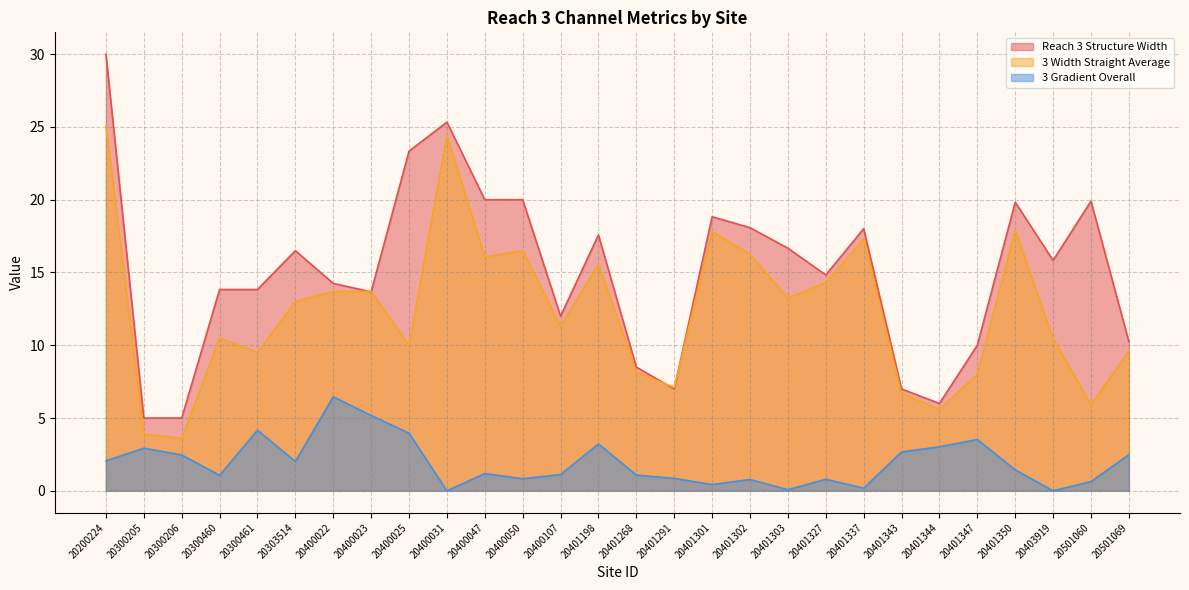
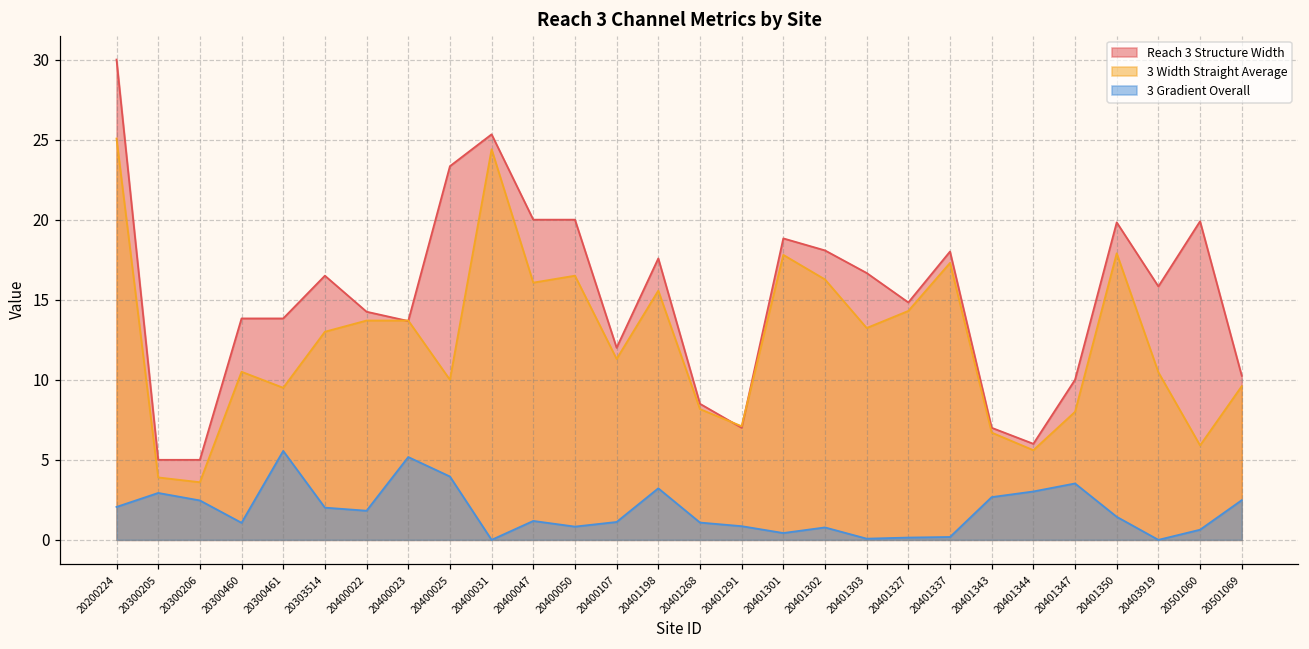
  {
    "Reach 3 Structure Width": {
      "20200224": 30.0,
      "20300205": 5.0,
      "20300206": 5.0,
      "20300460": 13.8,
      "20300461": 13.8,
      "20303514": 16.5,
      "20400022": 14.3,
      "20400025": 23.3,
      "20400031": 25.3,
      "20400047": 20.0,
      "20400050": 20.0,
      "20400107": 12.0,
      "20401198": 17.6,
      "20401268": 8.5,
      "20401301": 18.8,
      "20401302": 18.1,
      "20401303": 16.7,
      "20401327": 14.8,
      "20401337": 18.0,
      "20401343": 7.0,
      "20401344": 6.0,
      "20401347": 10.0,
      "20401350": 19.8,
      "20403919": 15.8,
      "20501060": 19.9,
      "20501069": 10.3
    },
    "3 Width Straight Average": {
      "20200224": 25.1,
      "20300205": 3.9,
      "20300206": 3.6,
      "20300460": 10.5,
      "20300461": 9.5,
      "20303514": 13.0,
      "20400022": 13.7,
      "20400025": 10.0,
      "20400031": 24.4,
      "20400047": 16.1,
      "20400050": 16.5,
      "20400107": 11.3,
      "20401198": 15.6,
      "20401268": 8.2,
      "20401301": 17.8,
      "20401302": 16.3,
      "20401303": 13.2,
      "20401327": 14.3,
      "20401337": 17.3,
      "20401343": 6.7,
      "20401344": 5.6,
      "20401347": 8.0,
      "20401350": 17.9,
      "20403919": 10.5,
      "20501060": 5.9,
      "20501069": 9.6
    },
    "3 Gradient Overall": {
      "20200224": 2.1,
      "20300205": 2.9,
      "20300206": 2.5,
      "20300460": 1.1,
-     "20300461": 4.2,
+     "20300461": 5.6,
      "20303514": 2.0,
-     "20400022": 6.5,
+     "20400022": 1.8,
      "20400023": 5.2,
      "20400025": 4.0,
      "20400031": 0.0,
      "20400047": 1.2,
      "20400050": 0.8,
      "20400107": 1.1,
      "20401198": 3.2,
      "20401268": 1.1,
      "20401291": 0.9,
      "20401301": 0.4,
      "20401302": 0.8,
      "20401303": 0.1,
-     "20401327": 0.8,
+     "20401327": 0.1,
      "20401337": 0.2,
      "20401343": 2.7,
      "20401344": 3.0,
      "20401347": 3.5,
      "20401350": 1.4,
      "20403919": 0.0,
      "20501060": 0.6,
      "20501069": 2.5
    }
  }
